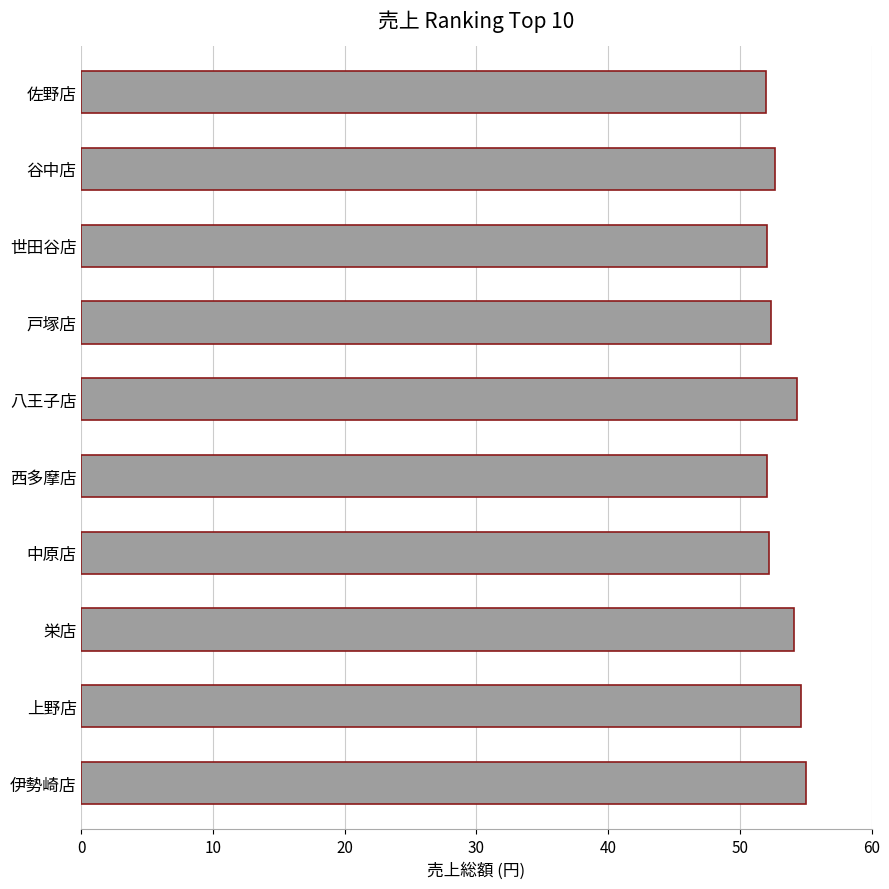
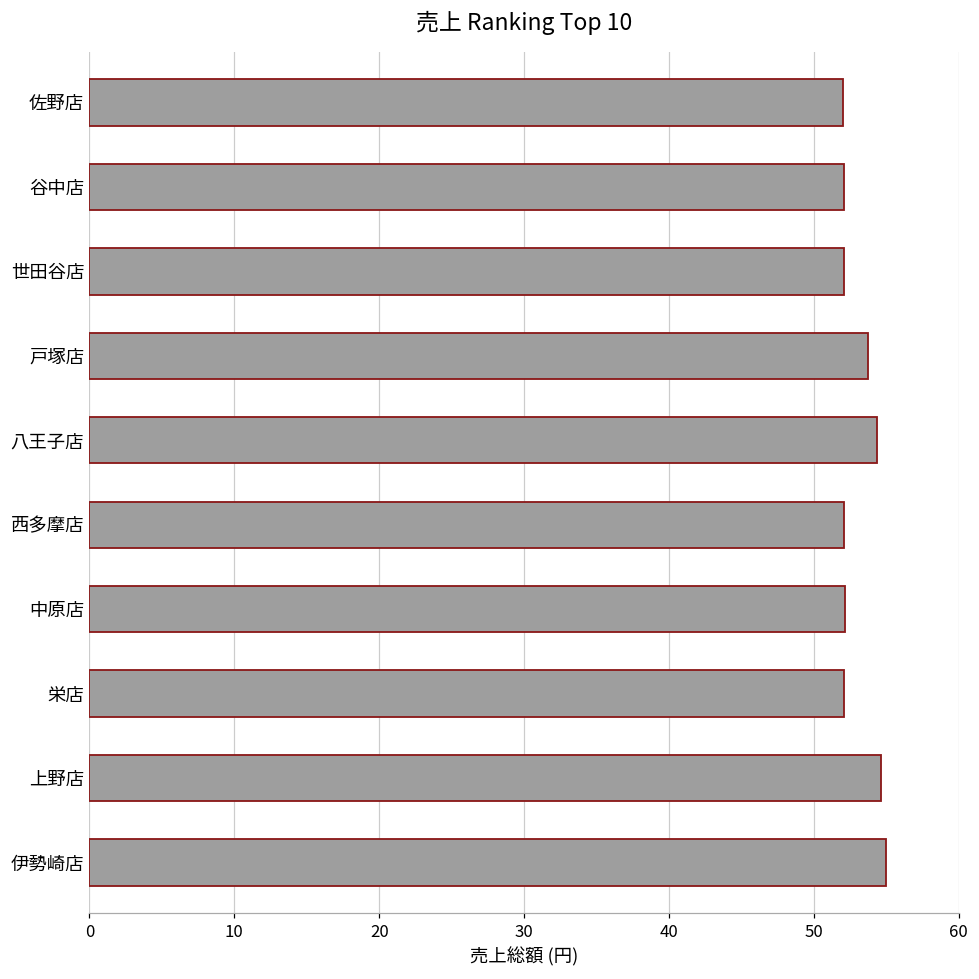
  {
    "佐野店": 52.0,
-   "谷中店": 52.7,
+   "谷中店": 52.1,
    "世田谷店": 52.1,
-   "戸塚店": 52.4,
+   "戸塚店": 53.7,
    "八王子店": 54.3,
    "西多摩店": 52.1,
    "中原店": 52.2,
-   "栄店": 54.1,
+   "栄店": 52.1,
    "上野店": 54.7,
    "伊勢崎店": 55.0
  }
